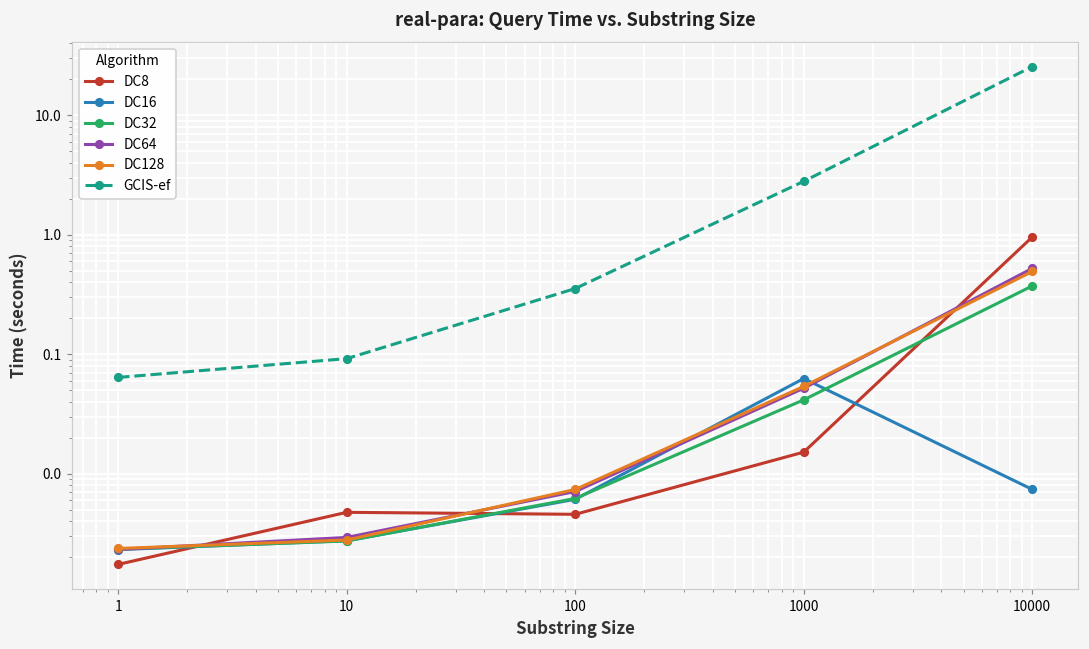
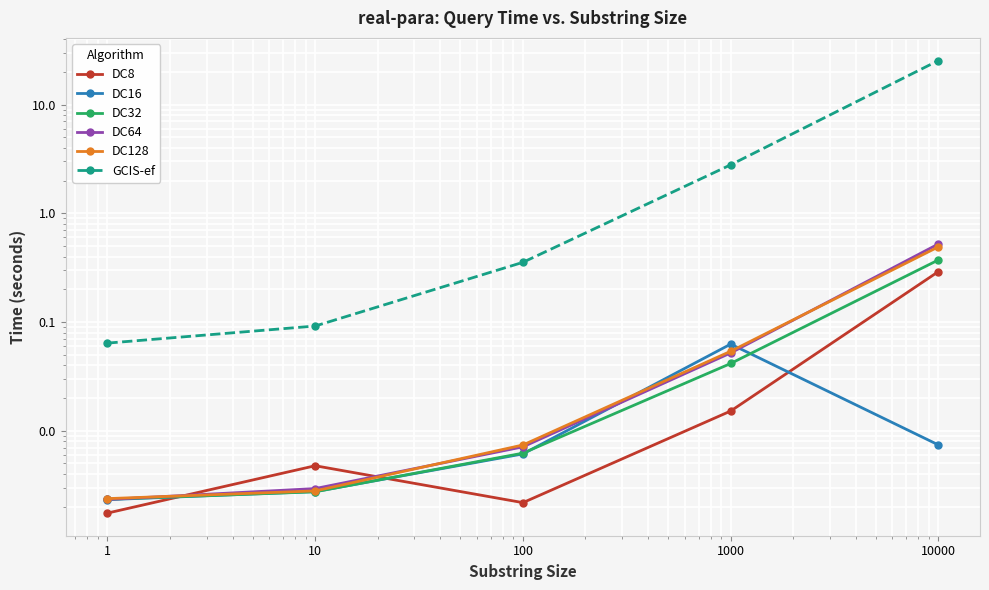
  {
    "DC8": {
      "1": 0.0017,
      "10": 0.005,
-     "100": 0.0046,
+     "100": 0.0022,
      "1000": 0.015,
-     "10000": 1.0
+     "10000": 0.29
    },
    "DC16": {
      "1000": 0.06,
      "10000": 0.007
    },
    "DC64": {
      "10000": 0.5
    },
    "DC128": {
      "10000": 0.5
    }
  }
